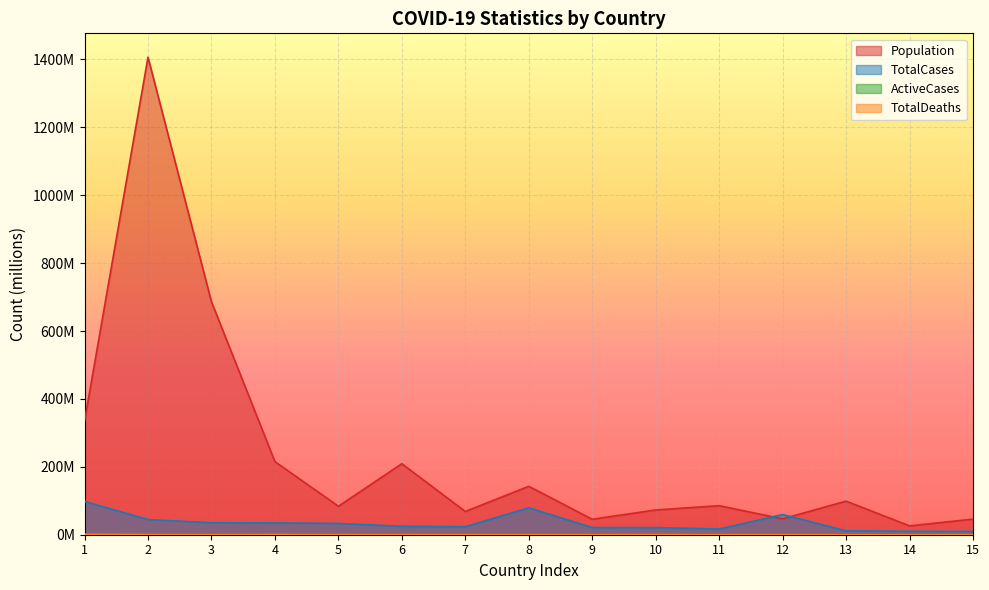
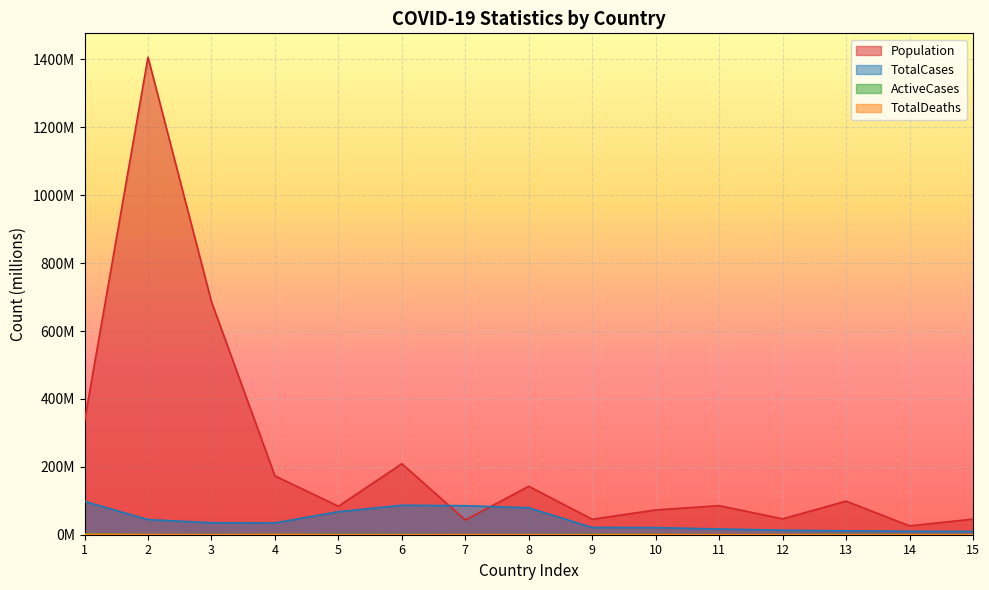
  {
    "Population": {
      "1": 330000000,
      "2": 1410000000,
      "3": 690000000,
-     "4": 220000000,
+     "4": 170000000,
      "5": 80000000,
      "6": 210000000,
-     "7": 70000000,
+     "7": 40000000,
      "8": 140000000,
      "9": 50000000,
      "10": 70000000,
      "11": 90000000,
      "12": 50000000,
      "13": 100000000,
      "14": 30000000,
      "15": 50000000
    },
    "TotalCases": {
      "1": 100000000,
      "2": 40000000,
      "3": 40000000,
      "4": 30000000,
-     "5": 30000000,
-     "6": 20000000,
-     "7": 20000000,
+     "5": 70000000,
+     "6": 90000000,
+     "7": 90000000,
      "8": 80000000,
      "9": 20000000,
      "10": 20000000,
      "11": 20000000,
-     "12": 60000000,
+     "12": 10000000,
      "13": 10000000,
      "14": 10000000,
      "15": 10000000
    }
  }
